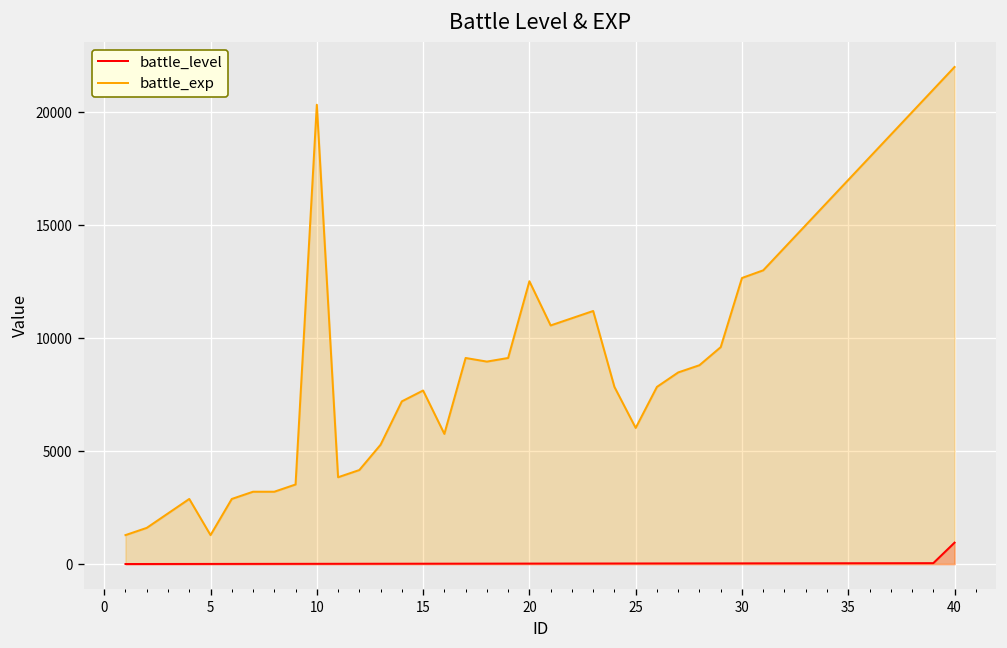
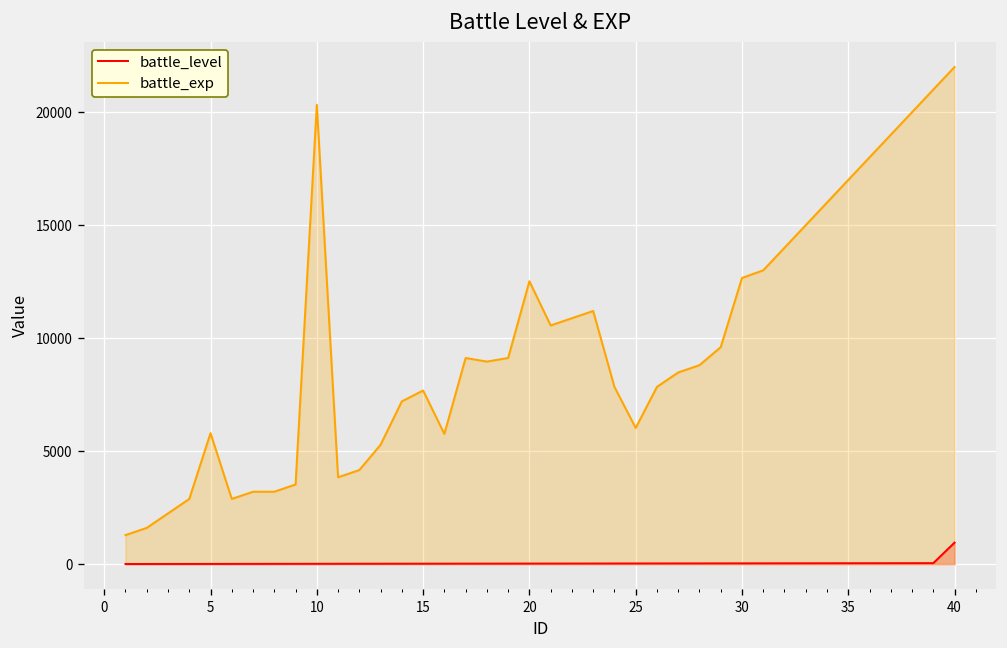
  {
    "battle_level": {
      "5": 0,
      "10": 0,
      "15": 0,
      "20": 0,
      "25": 0,
      "30": 0,
      "35": 0,
      "40": 900
    },
    "battle_exp": {
-     "5": 1300,
+     "5": 5800,
      "10": 20300,
      "15": 7700,
      "20": 12500,
      "25": 6000,
      "30": 12700,
      "35": 17000,
      "40": 22000
    }
  }
